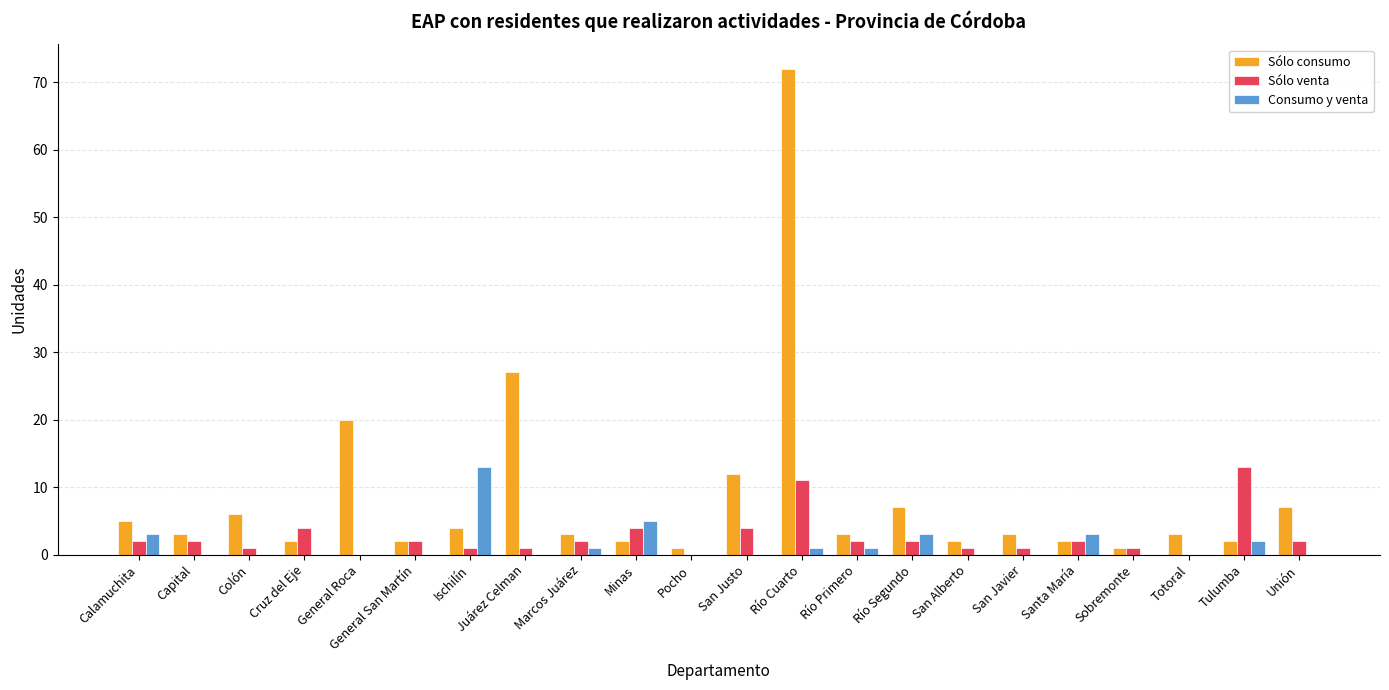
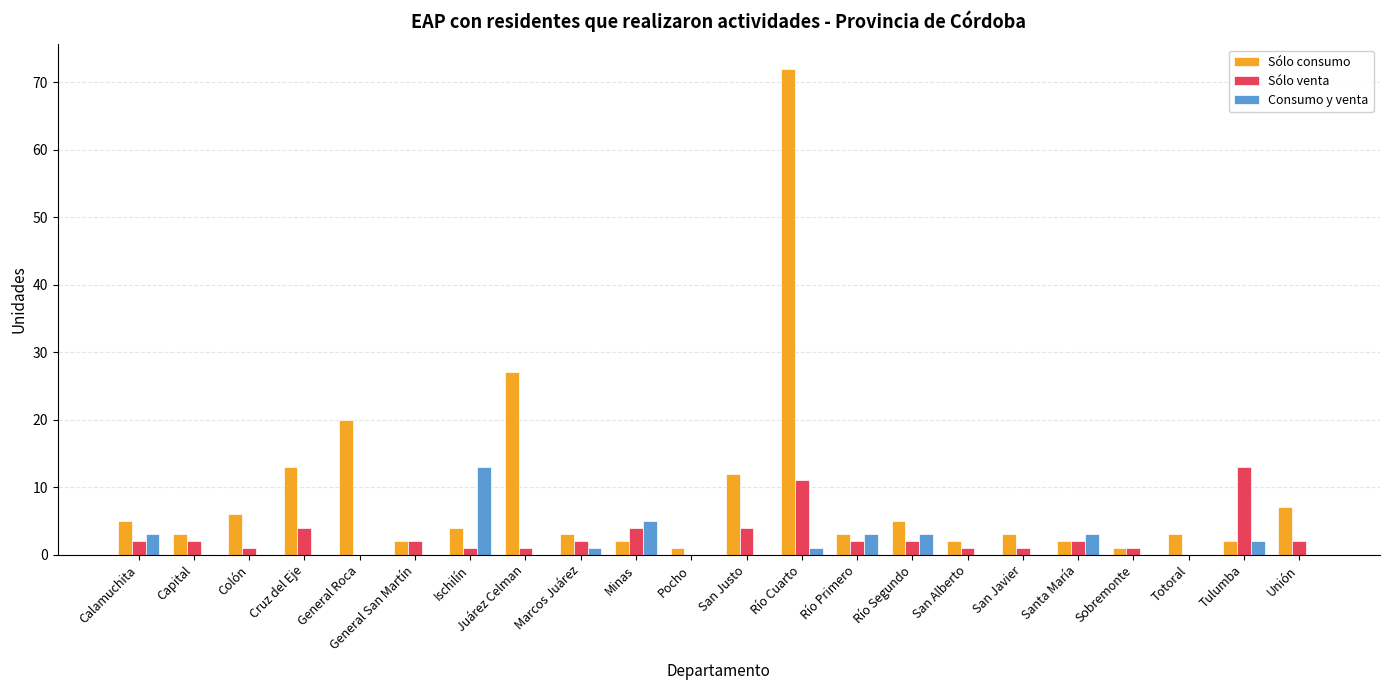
  {
    "Sólo consumo": {
      "Calamuchita": 5,
      "Capital": 3,
      "Colón": 6,
-     "Cruz del Eje": 2,
+     "Cruz del Eje": 13,
      "General Roca": 20,
      "General San Martín": 2,
      "Ischilín": 4,
      "Juárez Celman": 27,
      "Marcos Juárez": 3,
      "Minas": 2,
      "Pocho": 1,
      "San Justo": 12,
      "Río Cuarto": 72,
      "Río Primero": 3,
-     "Río Segundo": 7,
+     "Río Segundo": 5,
      "San Alberto": 2,
      "San Javier": 3,
      "Santa María": 2,
      "Sobremonte": 1,
      "Totoral": 3,
      "Tulumba": 2,
      "Unión": 7
    },
    "Sólo venta": {
      "Calamuchita": 2,
      "Capital": 2,
      "Colón": 1,
      "Cruz del Eje": 4,
      "General Roca": 0,
      "General San Martín": 2,
      "Ischilín": 1,
      "Juárez Celman": 1,
      "Marcos Juárez": 2,
      "Minas": 4,
      "Pocho": 0,
      "San Justo": 4,
      "Río Cuarto": 11,
      "Río Primero": 2,
      "Río Segundo": 2,
      "San Alberto": 1,
      "San Javier": 1,
      "Santa María": 2,
      "Sobremonte": 1,
      "Totoral": 0,
      "Tulumba": 13,
      "Unión": 2
    },
    "Consumo y venta": {
      "Calamuchita": 3,
      "Capital": 0,
      "Colón": 0,
      "Cruz del Eje": 0,
      "General Roca": 0,
      "General San Martín": 0,
      "Ischilín": 13,
      "Juárez Celman": 0,
      "Marcos Juárez": 1,
      "Minas": 5,
      "Pocho": 0,
      "San Justo": 0,
      "Río Cuarto": 1,
-     "Río Primero": 1,
+     "Río Primero": 3,
      "Río Segundo": 3,
      "San Alberto": 0,
      "San Javier": 0,
      "Santa María": 3,
      "Sobremonte": 0,
      "Totoral": 0,
      "Tulumba": 2,
      "Unión": 0
    }
  }
